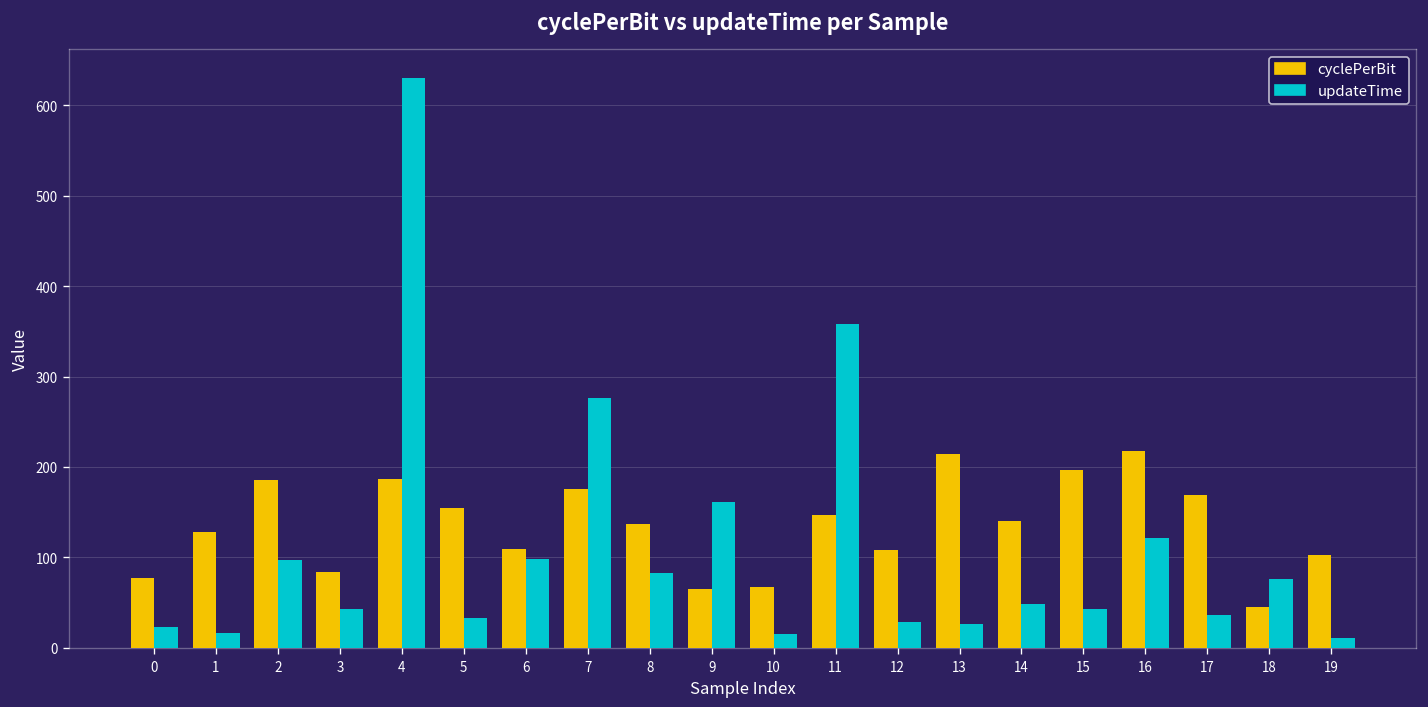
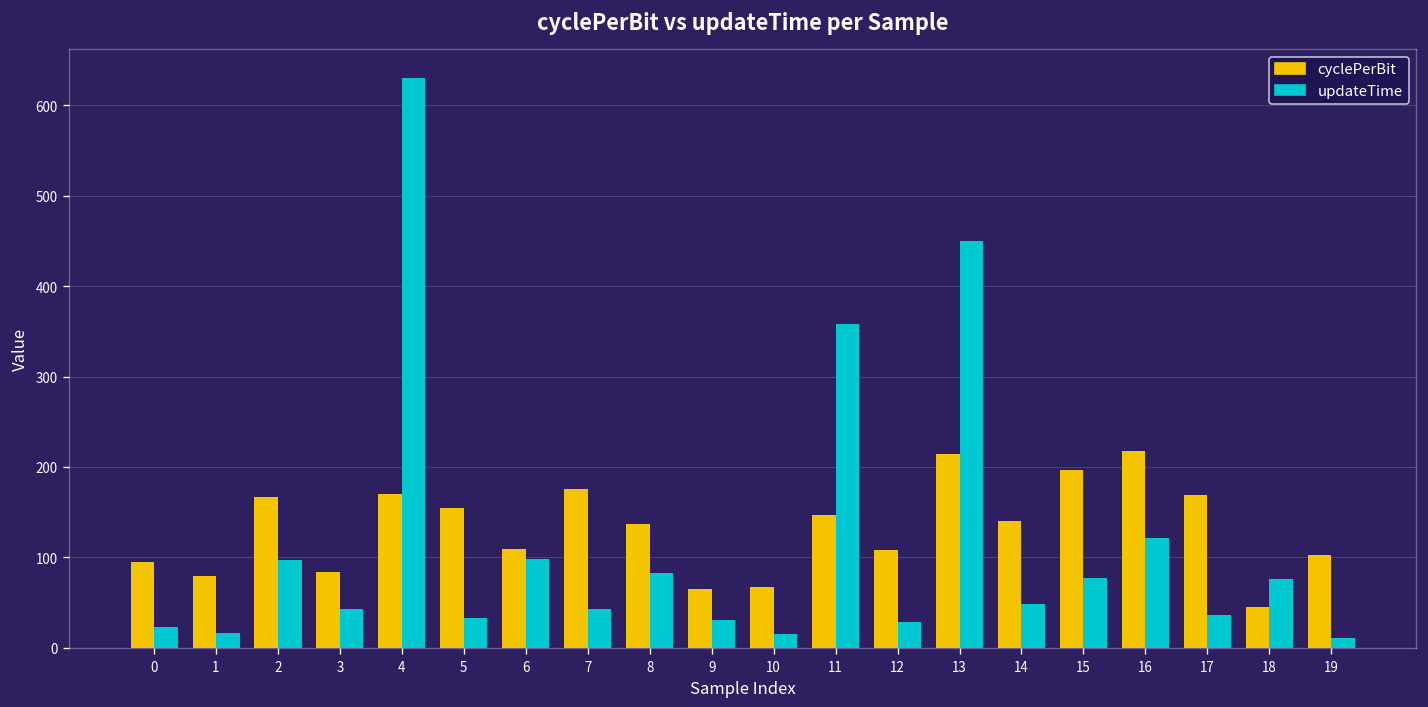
  {
    "cyclePerBit": {
-     "0": 80,
-     "1": 130,
-     "2": 190,
+     "0": 90,
+     "1": 80,
+     "2": 170,
      "3": 80,
-     "4": 190,
+     "4": 170,
      "5": 150,
      "6": 110,
      "7": 180,
      "8": 140,
      "9": 60,
      "10": 70,
      "11": 150,
      "12": 110,
      "13": 210,
      "14": 140,
      "15": 200,
      "16": 220,
      "17": 170,
      "18": 50,
      "19": 100
    },
    "updateTime": {
      "0": 20,
      "1": 20,
      "2": 100,
      "3": 40,
      "4": 630,
      "5": 30,
      "6": 100,
-     "7": 280,
+     "7": 40,
      "8": 80,
-     "9": 160,
+     "9": 30,
      "10": 20,
      "11": 360,
      "12": 30,
-     "13": 30,
+     "13": 450,
      "14": 50,
-     "15": 40,
+     "15": 80,
      "16": 120,
      "17": 40,
      "18": 80,
      "19": 10
    }
  }
